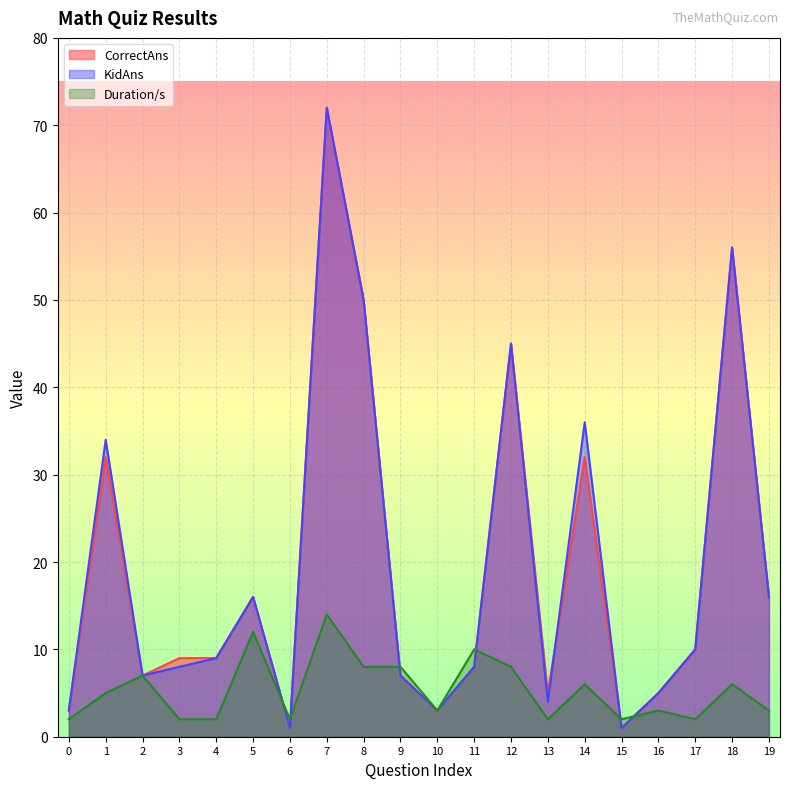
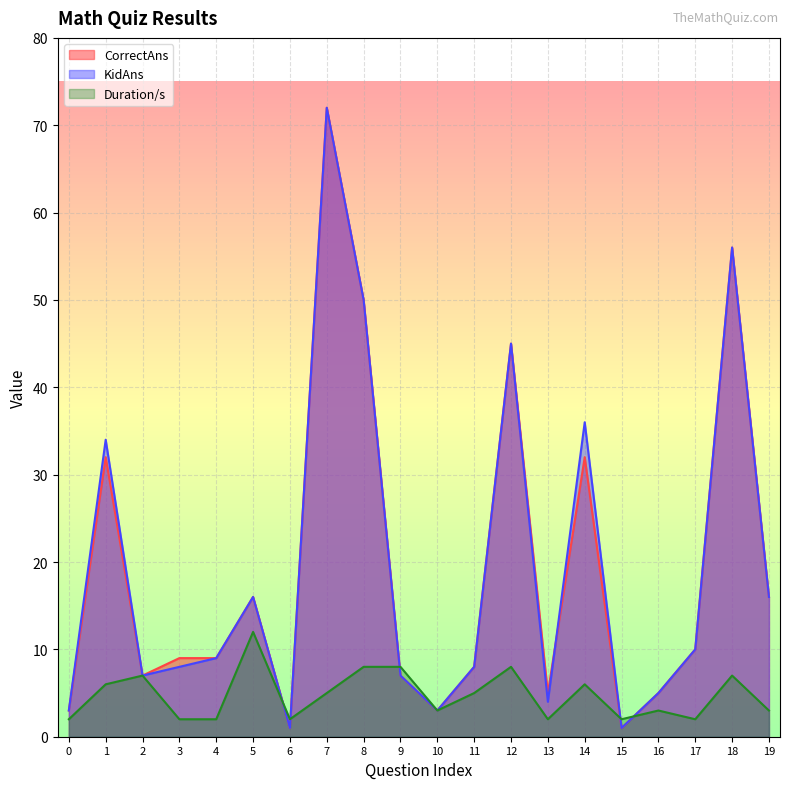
  {
    "CorrectAns": {
      "1": 32,
      "3": 9,
      "13": 5,
      "14": 32
    },
    "KidAns": {
      "1": 34,
      "3": 8,
      "13": 4,
      "14": 36
    },
    "Duration/s": {
      "0": 2,
-     "1": 5,
+     "1": 6,
      "3": 2,
      "4": 2,
      "5": 12,
      "6": 2,
-     "7": 14,
+     "7": 5,
      "8": 8,
      "9": 8,
-     "11": 10,
+     "11": 5,
      "12": 8,
      "13": 2,
      "14": 6,
      "15": 2,
      "16": 3,
      "17": 2,
-     "18": 6,
+     "18": 7,
      "19": 3
    }
  }
